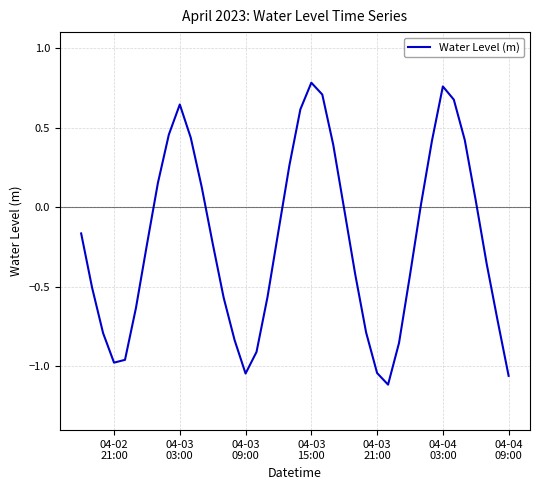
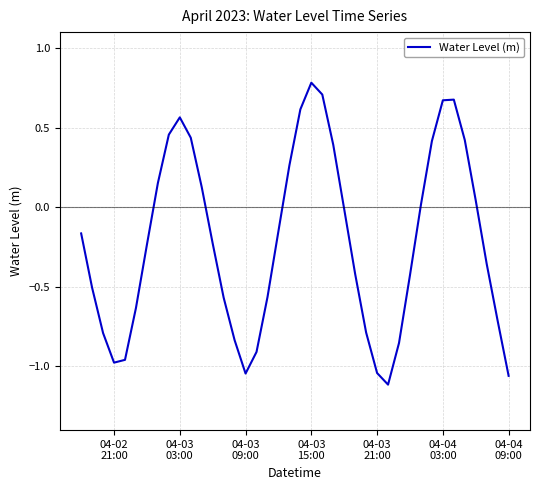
  {
    "04-02 21:00": -0.98,
-   "04-03 03:00": 0.65,
+   "04-03 03:00": 0.56,
    "04-03 09:00": -1.04,
    "04-03 15:00": 0.78,
    "04-03 21:00": -1.04,
-   "04-04 03:00": 0.76,
+   "04-04 03:00": 0.67,
    "04-04 09:00": -1.06
  }
